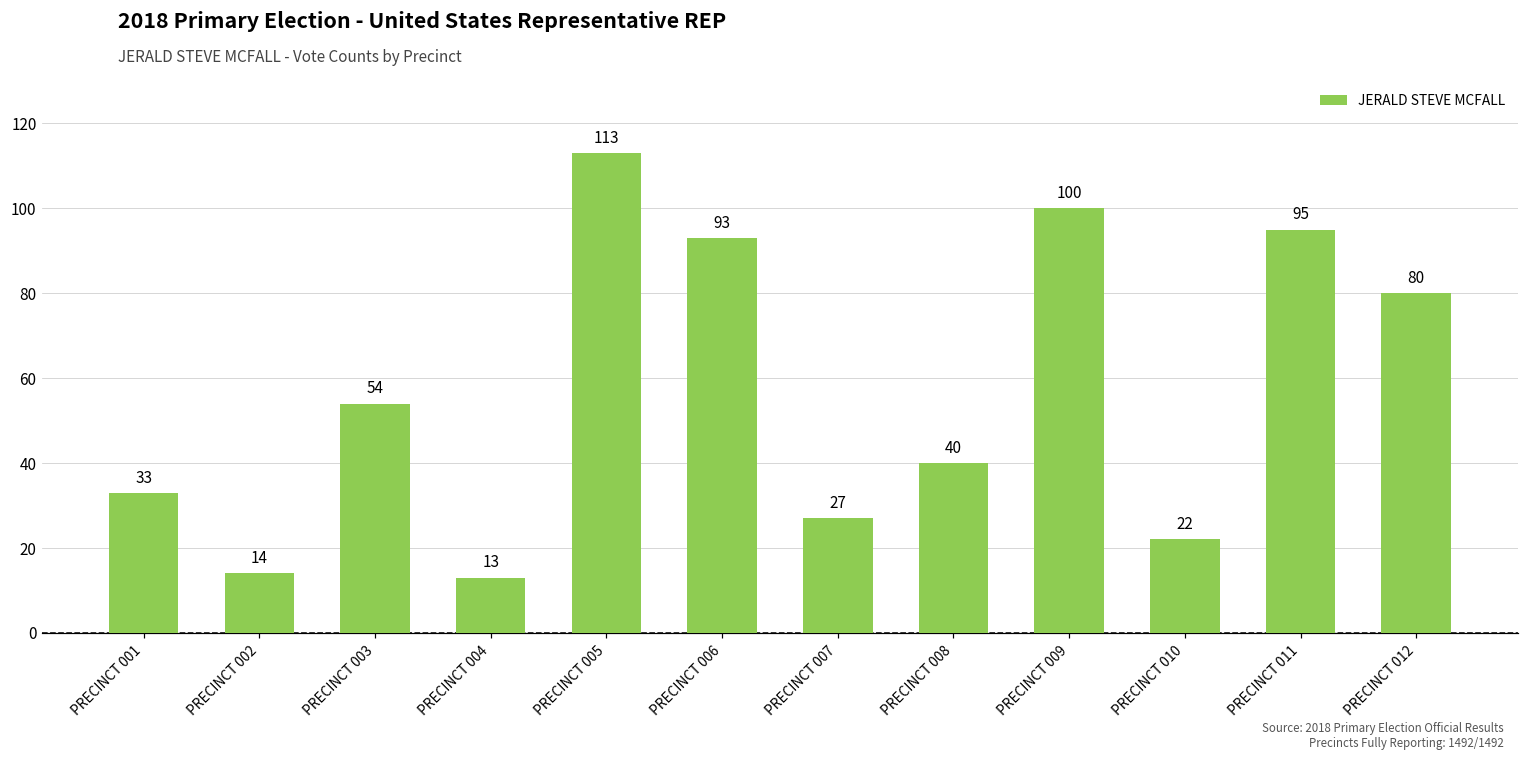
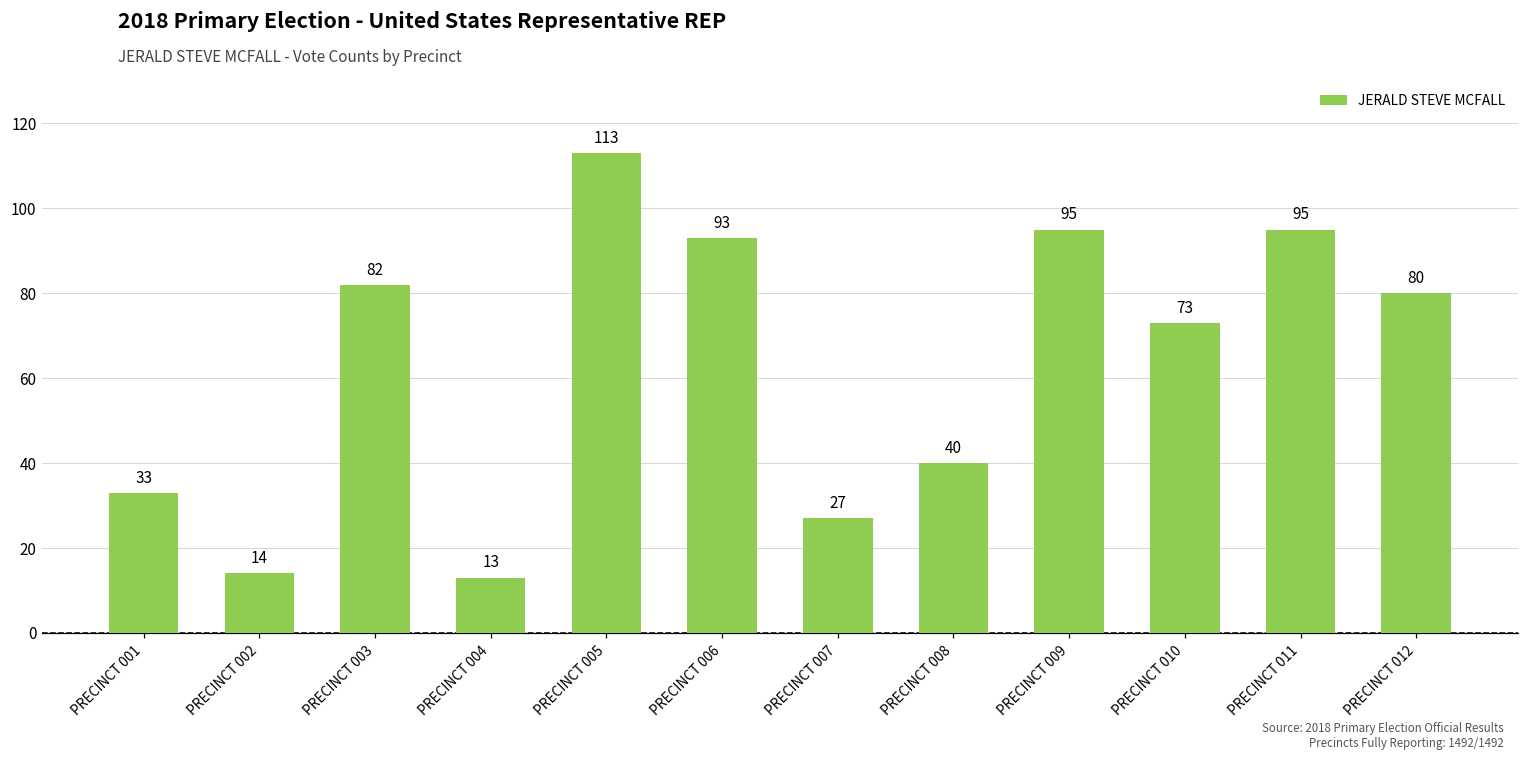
  {
    "PRECINCT 001": 33,
    "PRECINCT 002": 14,
-   "PRECINCT 003": 54,
+   "PRECINCT 003": 82,
    "PRECINCT 004": 13,
    "PRECINCT 005": 113,
    "PRECINCT 006": 93,
    "PRECINCT 007": 27,
    "PRECINCT 008": 40,
-   "PRECINCT 009": 100,
-   "PRECINCT 010": 22,
+   "PRECINCT 009": 95,
+   "PRECINCT 010": 73,
    "PRECINCT 011": 95,
    "PRECINCT 012": 80
  }
